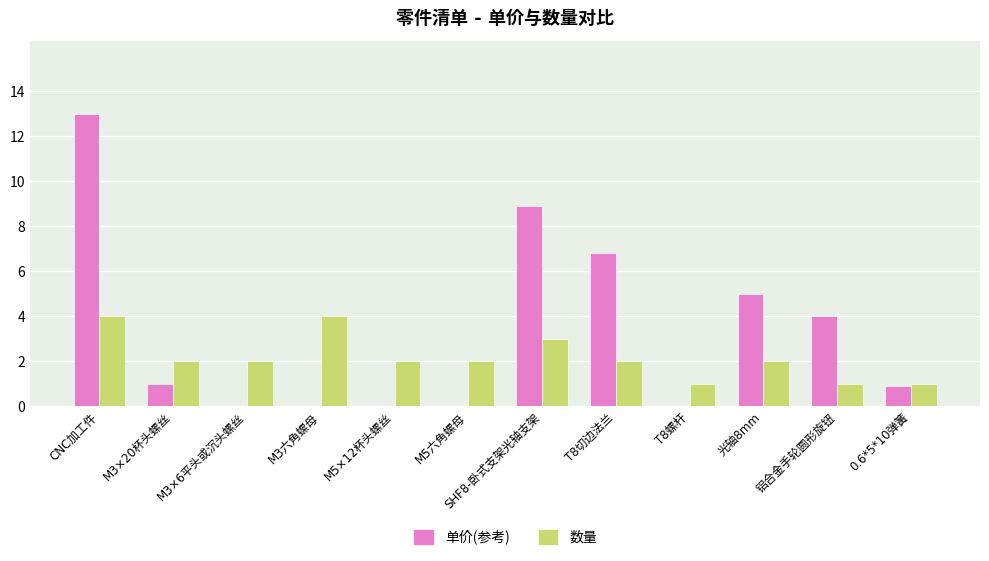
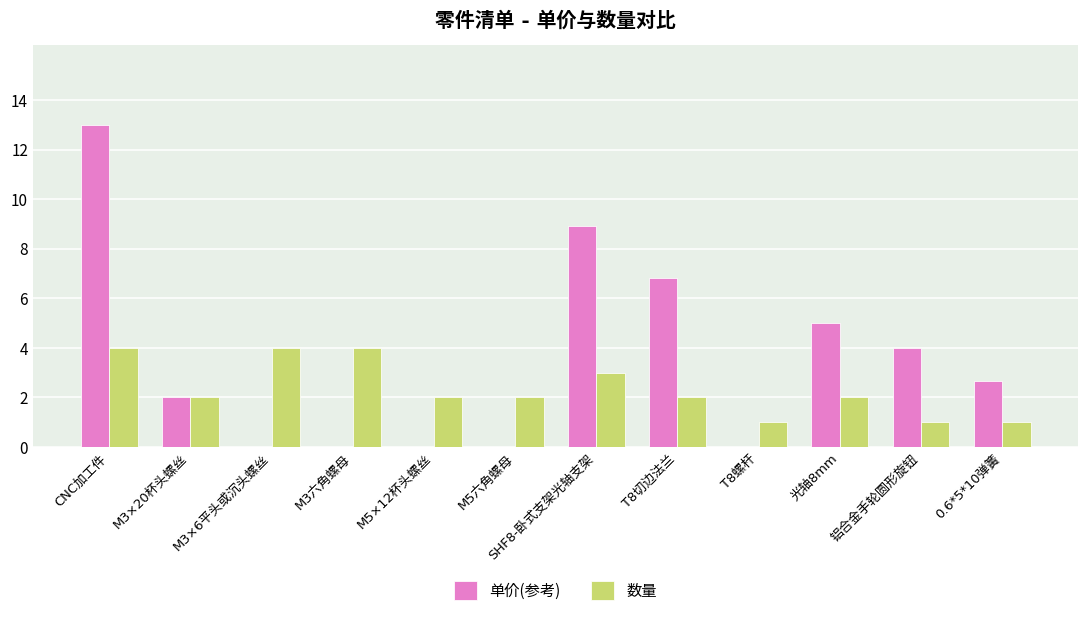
  {
    "单价(参考)": {
      "CNC加工件": 13.0,
-     "M3×20杯头螺丝": 1,
+     "M3×20杯头螺丝": 2,
      "M3×6平头或沉头螺丝": 0.0,
      "M3六角螺母": 0.0,
      "M5×12杯头螺丝": 0.0,
      "M5六角螺母": 0.0,
      "SHF8-卧式支架光轴支架": 8.9,
      "T8切边法兰": 6.8,
      "T8螺杆": 0.0,
      "光轴8mm": 5.0,
      "铝合金手轮圆形旋钮": 4.0,
-     "0.6*5*10弹簧": 0.9
+     "0.6*5*10弹簧": 2.7
    },
    "数量": {
      "CNC加工件": 4,
      "M3×20杯头螺丝": 2,
-     "M3×6平头或沉头螺丝": 2,
+     "M3×6平头或沉头螺丝": 4,
      "M3六角螺母": 4,
      "M5×12杯头螺丝": 2,
      "M5六角螺母": 2,
      "SHF8-卧式支架光轴支架": 3,
      "T8切边法兰": 2,
      "T8螺杆": 1,
      "光轴8mm": 2,
      "铝合金手轮圆形旋钮": 1,
      "0.6*5*10弹簧": 1
    }
  }
